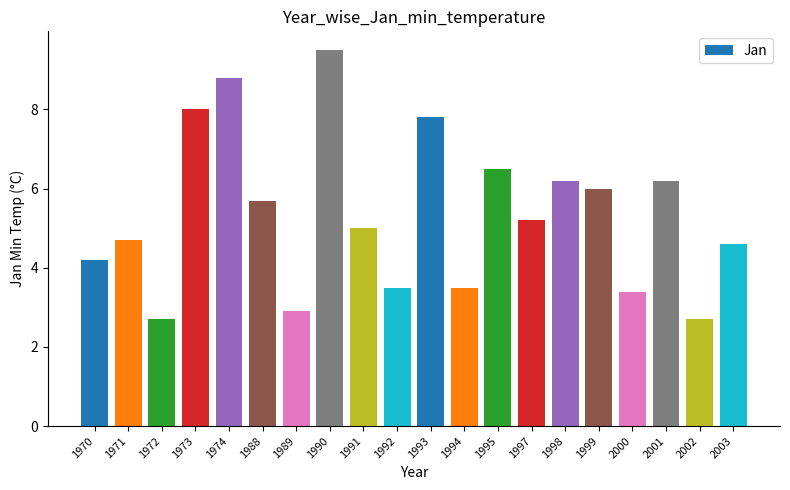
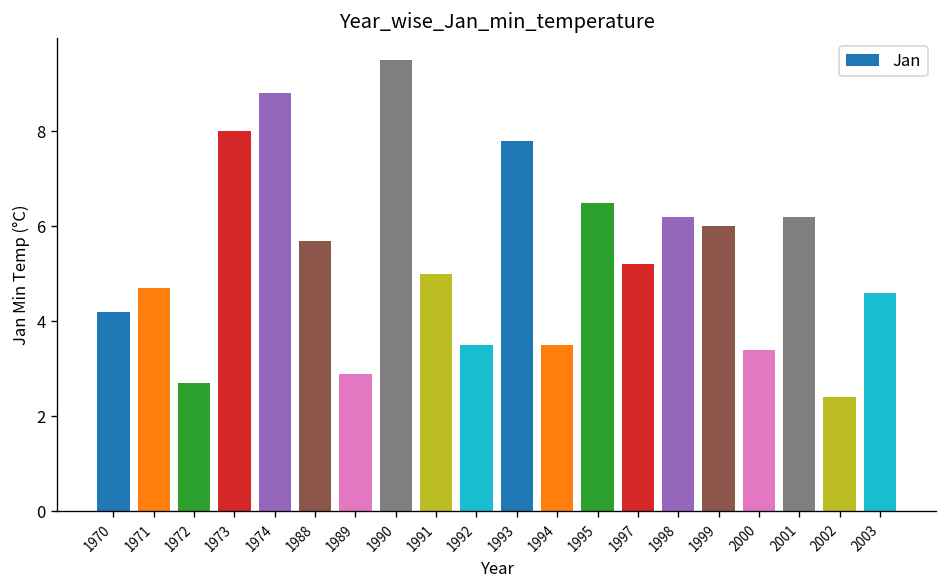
  {
    "1970": 4.2,
    "1971": 4.7,
    "1972": 2.7,
    "1973": 8.0,
    "1974": 8.8,
    "1988": 5.7,
    "1989": 2.9,
    "1990": 9.5,
    "1991": 5.0,
    "1992": 3.5,
    "1993": 7.8,
    "1994": 3.5,
    "1995": 6.5,
    "1997": 5.2,
    "1998": 6.2,
    "1999": 6.0,
    "2000": 3.4,
    "2001": 6.2,
-   "2002": 2.7,
+   "2002": 2.4,
    "2003": 4.6
  }
